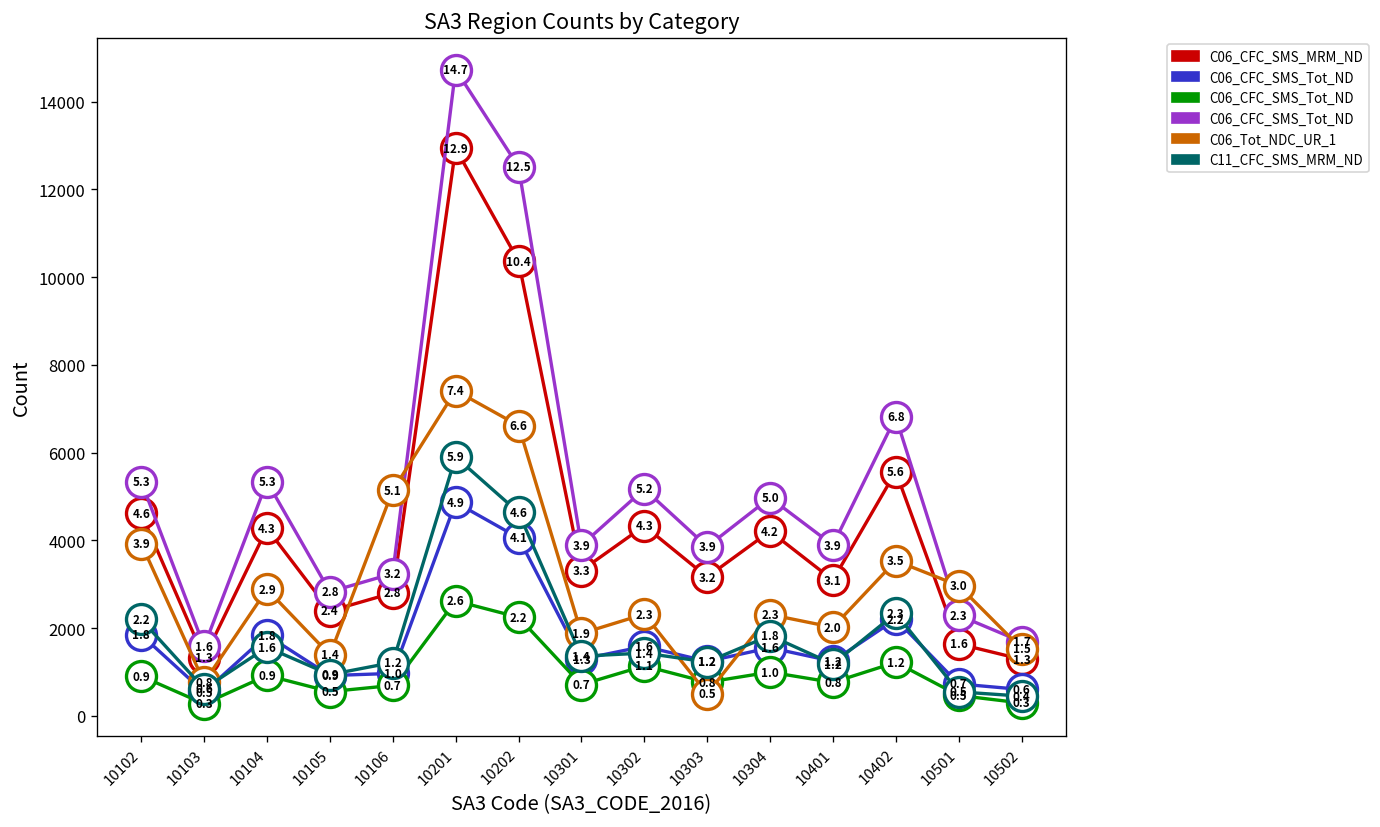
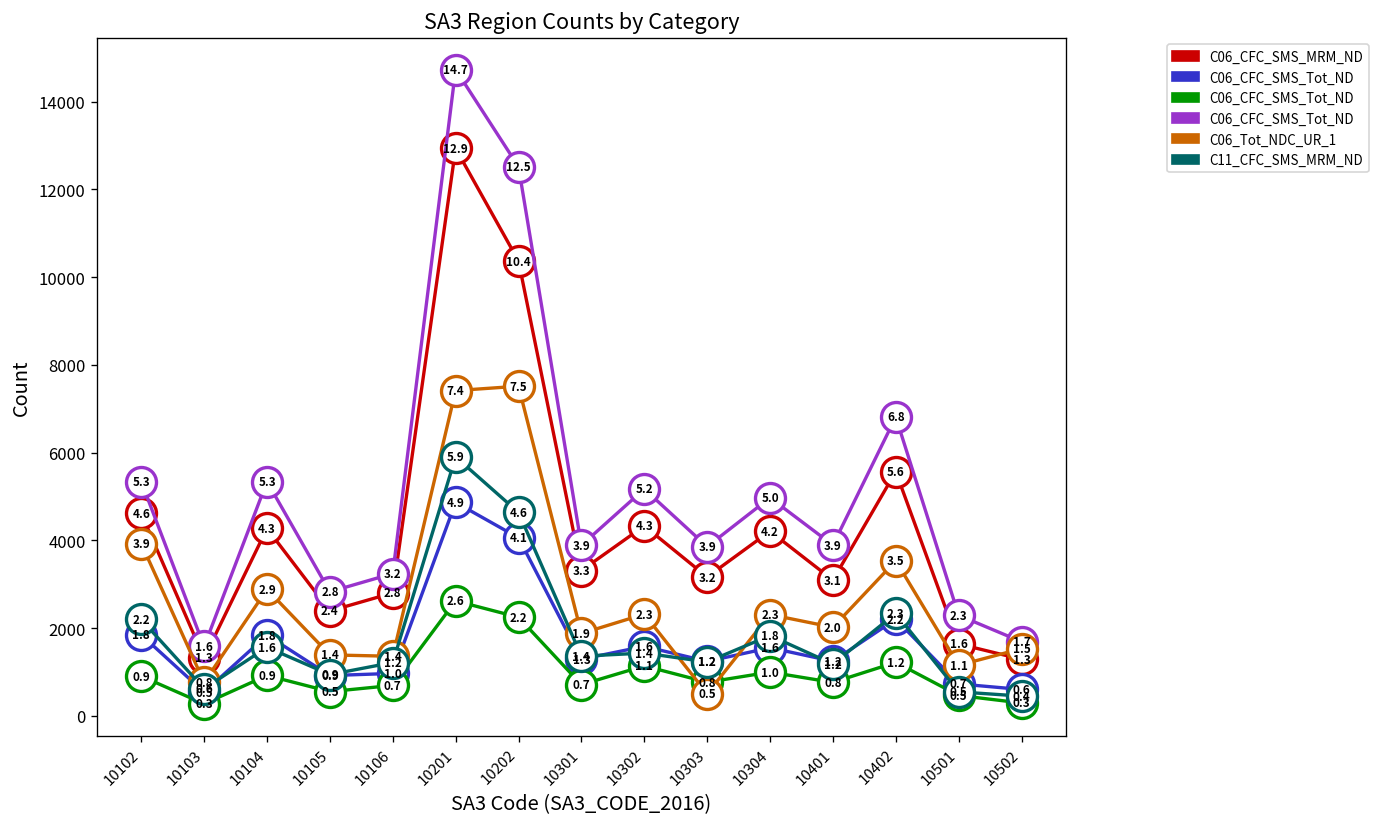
  {
    "C06_Tot_NDC_UR_1": {
-     "10106": 5.1,
-     "10202": 6.6,
-     "10501": 3.0
+     "10106": 1.4,
+     "10202": 7.5,
+     "10501": 1.1
    }
  }
